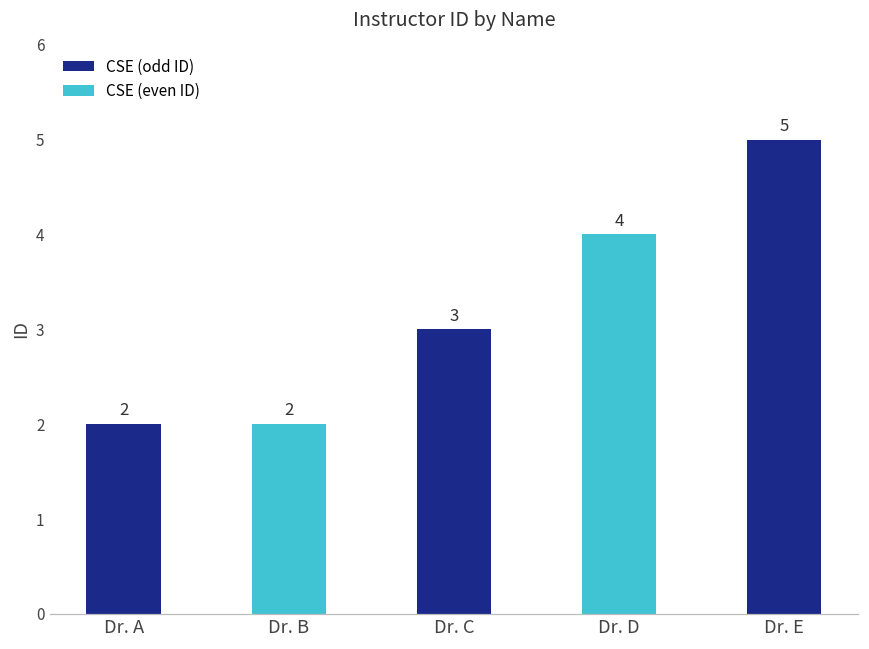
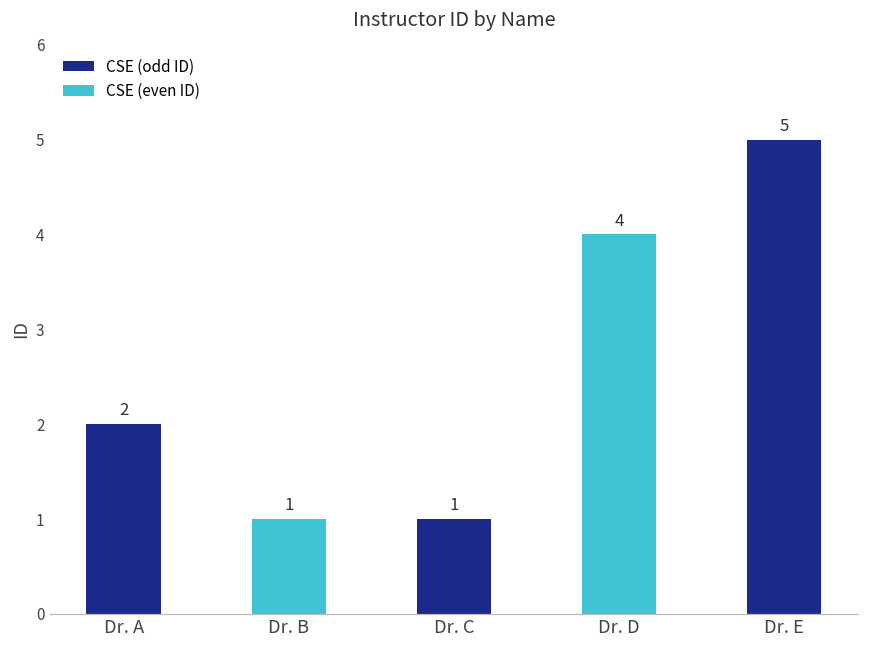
  {
    "Dr. A": 2,
-   "Dr. B": 2,
-   "Dr. C": 3,
+   "Dr. B": 1,
+   "Dr. C": 1,
    "Dr. D": 4,
    "Dr. E": 5
  }
